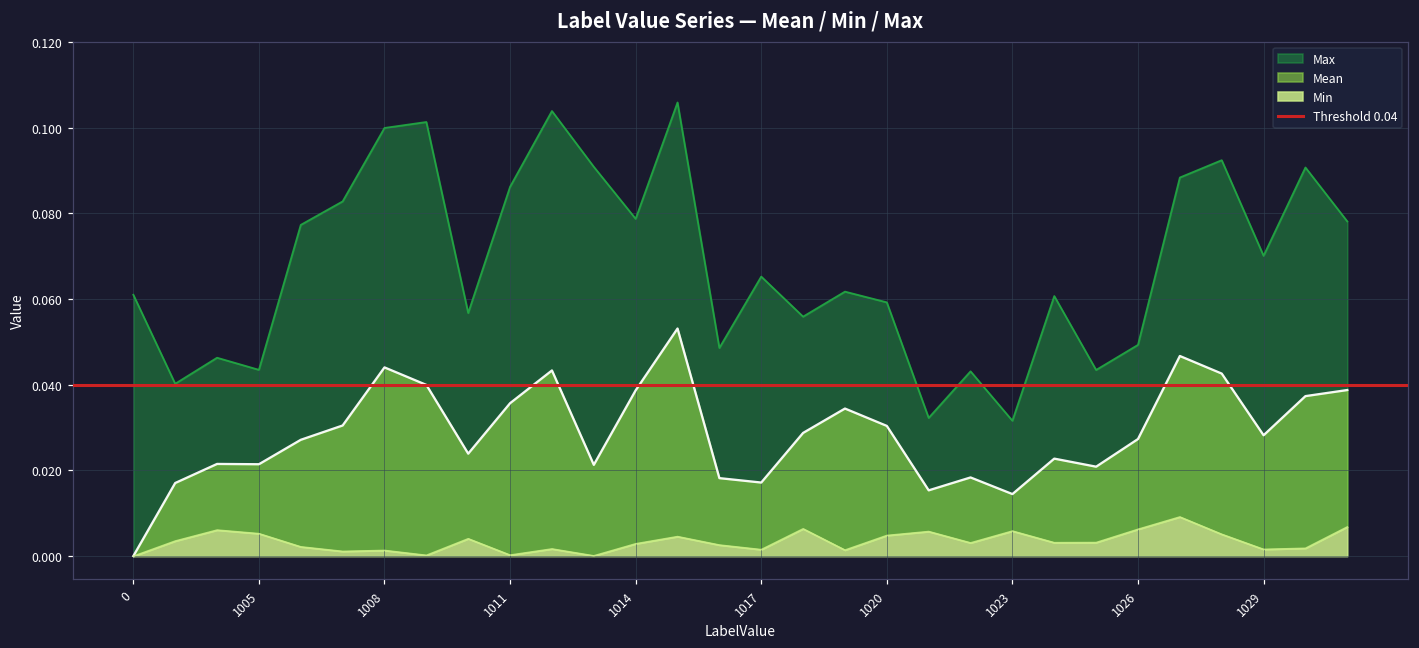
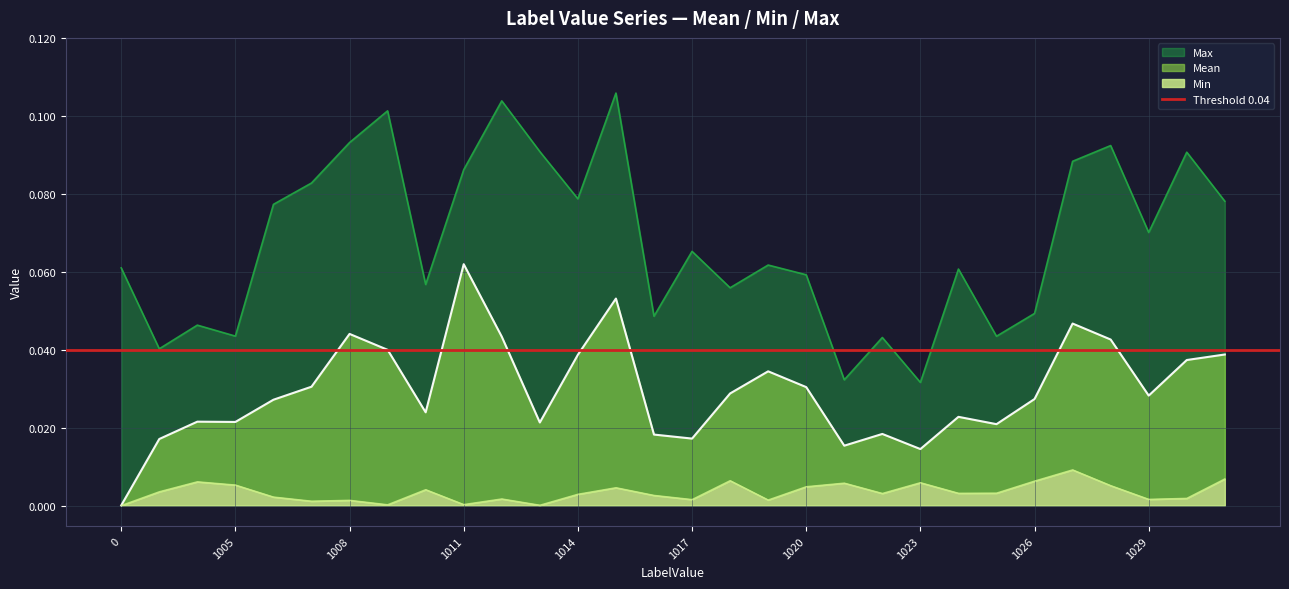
  {
    "Max": {
      "0": 0.061,
      "1005": 0.043,
-     "1008": 0.100,
+     "1008": 0.093,
      "1011": 0.086,
      "1014": 0.079,
      "1017": 0.065,
      "1020": 0.059,
      "1023": 0.032,
      "1026": 0.049,
      "1029": 0.070
    },
    "Mean": {
      "1005": 0.021,
      "1008": 0.044,
-     "1011": 0.036,
+     "1011": 0.062,
      "1014": 0.039,
      "1017": 0.017,
      "1020": 0.030,
      "1023": 0.014,
      "1026": 0.027,
      "1029": 0.028
    },
    "Min": {
      "1005": 0.005,
      "1008": 0.001,
      "1011": 0.000,
      "1014": 0.003,
      "1017": 0.002,
      "1020": 0.005,
      "1023": 0.006,
      "1026": 0.006,
      "1029": 0.002
    }
  }
